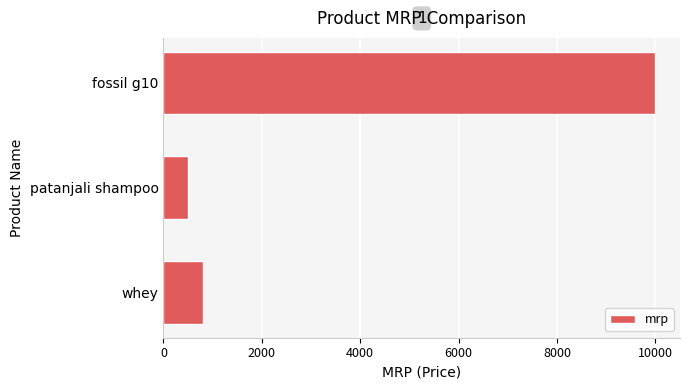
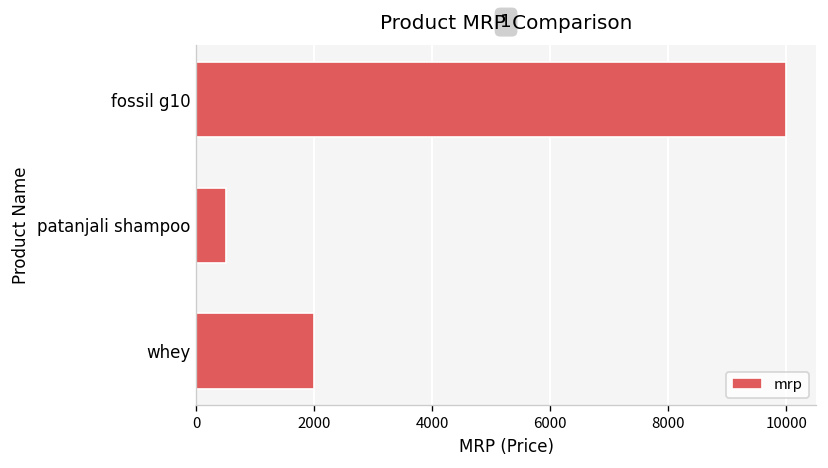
  {
    "fossil g10": 10000,
    "patanjali shampoo": 500,
-   "whey": 800
+   "whey": 2000
  }
